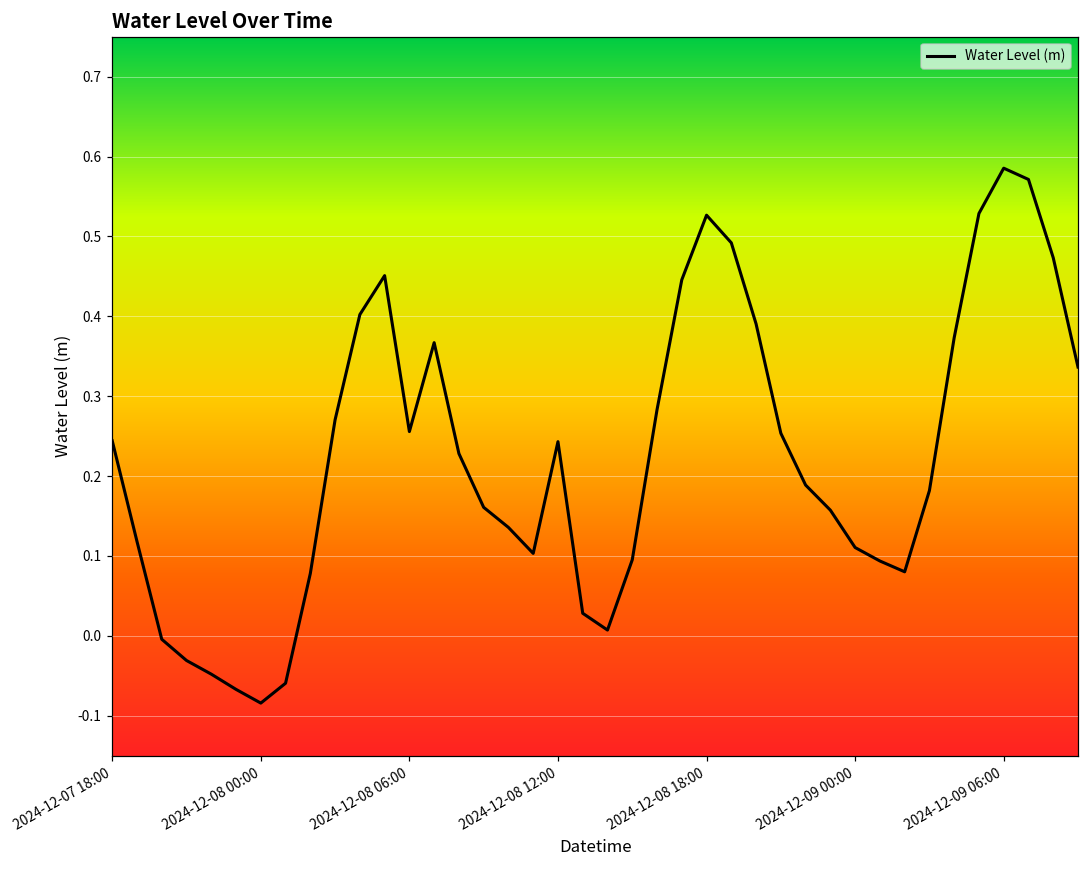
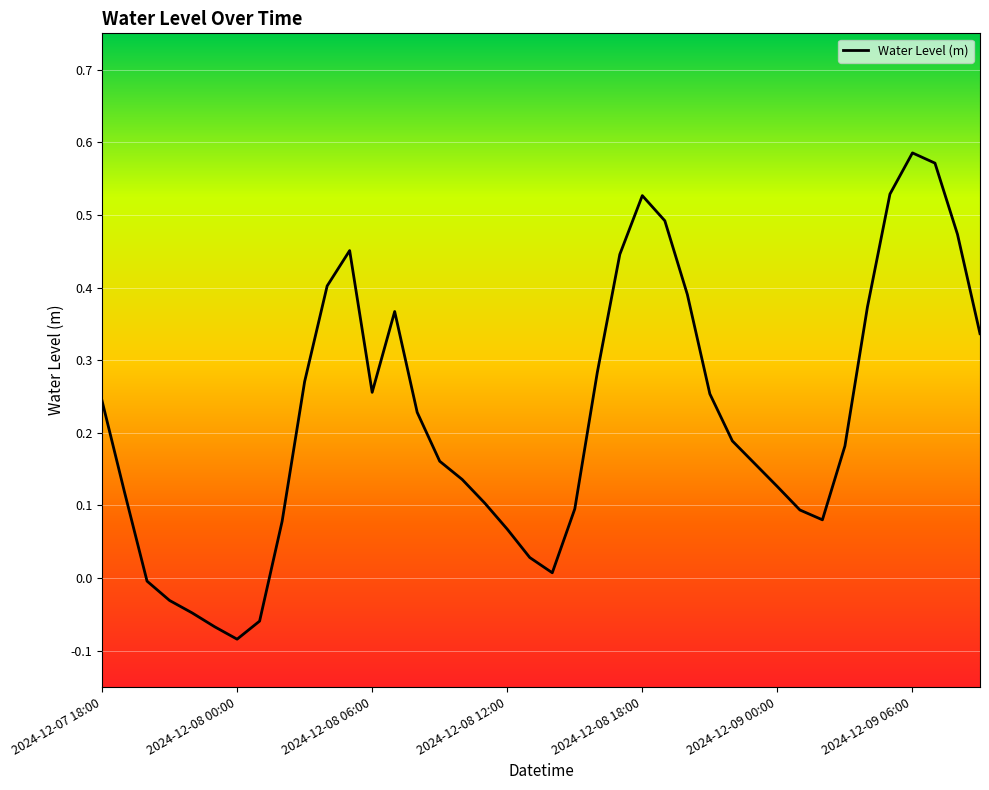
  {
    "2024-12-07 18:00": 0.24,
    "2024-12-08 00:00": -0.08,
    "2024-12-08 06:00": 0.26,
-   "2024-12-08 12:00": 0.24,
+   "2024-12-08 12:00": 0.07,
    "2024-12-08 18:00": 0.53,
-   "2024-12-09 00:00": 0.11,
+   "2024-12-09 00:00": 0.13,
    "2024-12-09 06:00": 0.59
  }
